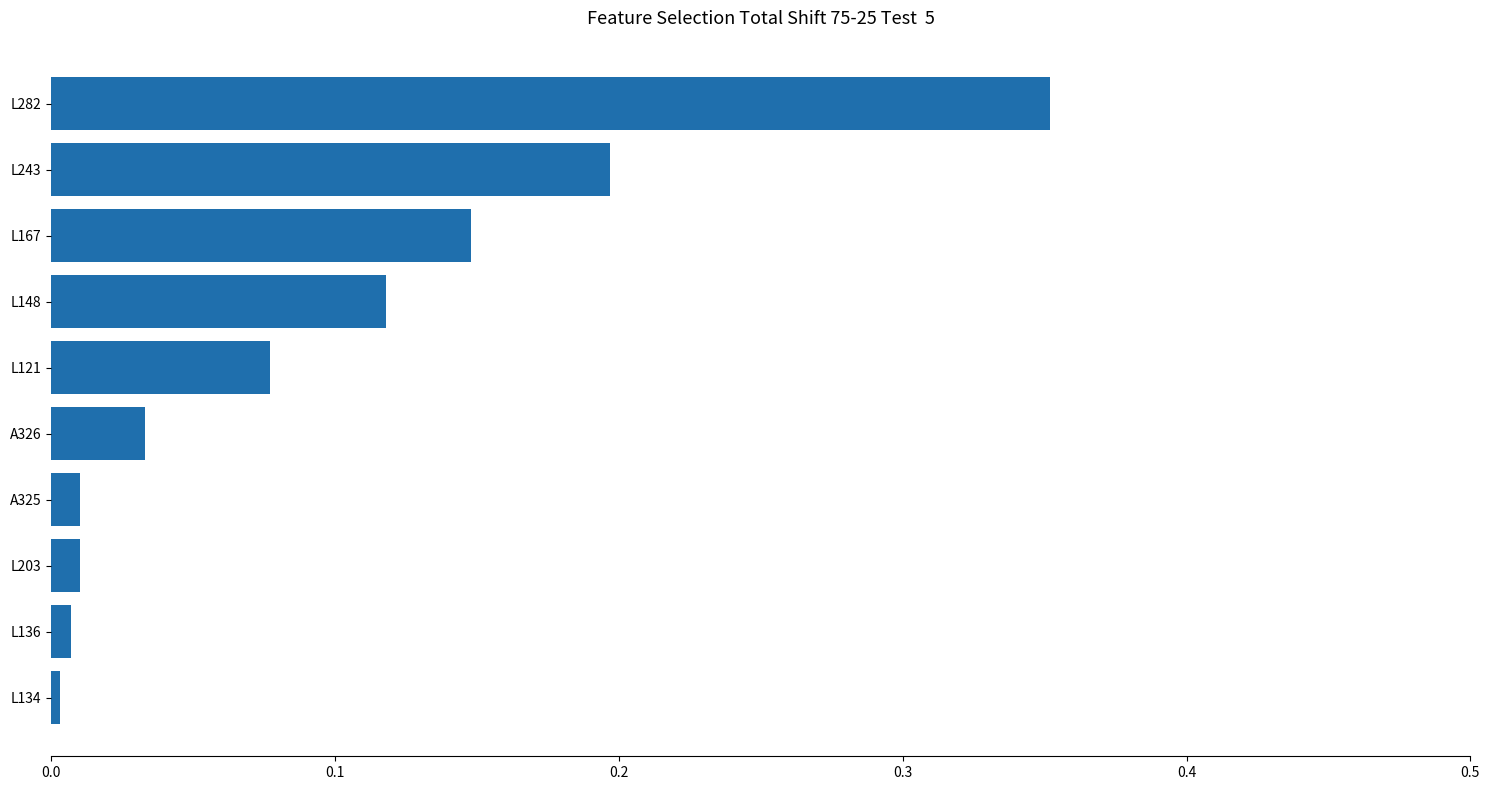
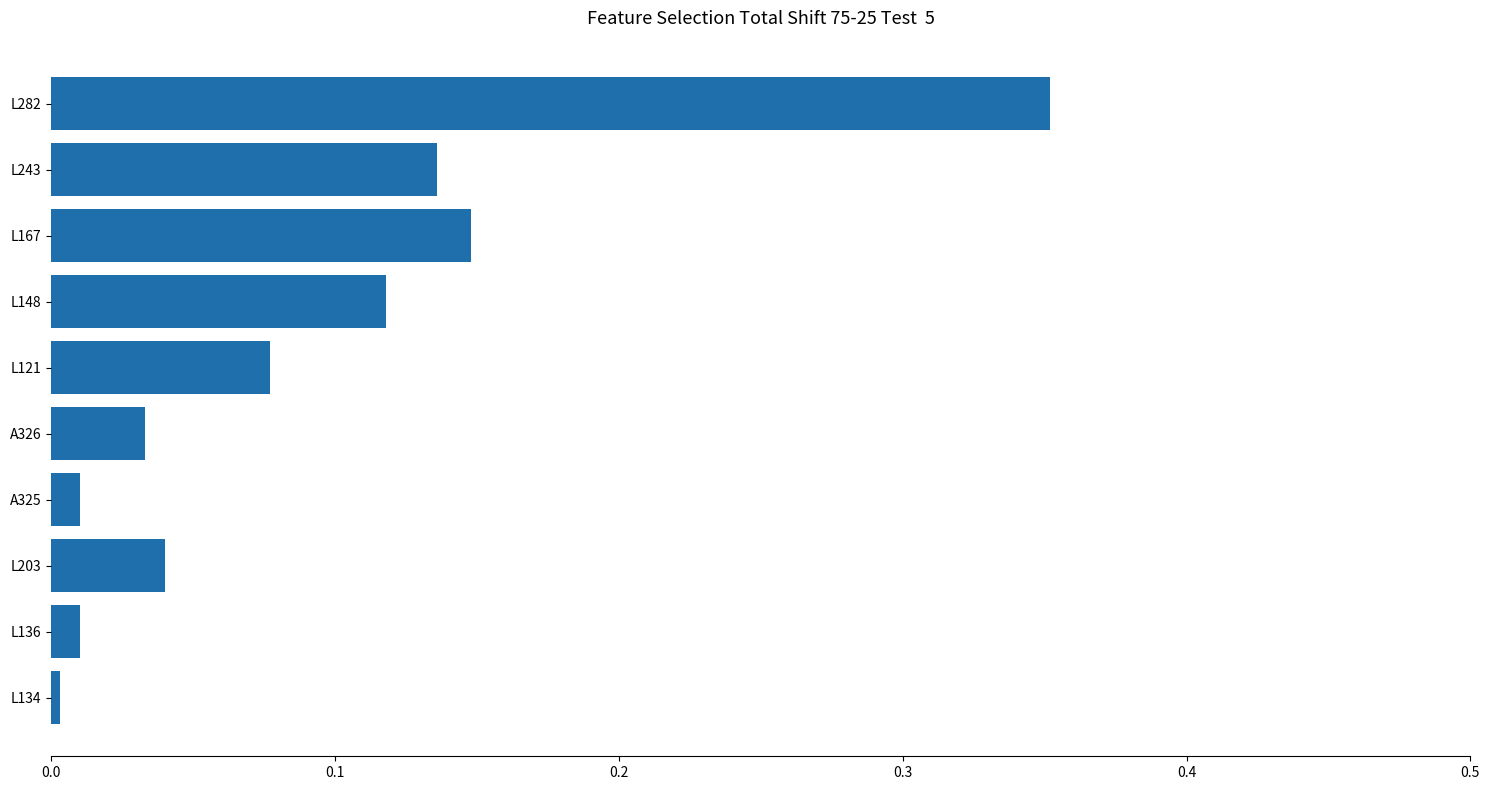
  {
    "L282": 0.352,
-   "L243": 0.197,
+   "L243": 0.136,
    "L167": 0.148,
    "L148": 0.118,
    "L121": 0.077,
    "A326": 0.033,
    "A325": 0.010,
-   "L203": 0.01,
-   "L136": 0.007,
+   "L203": 0.04,
+   "L136": 0.010,
    "L134": 0.003
  }
